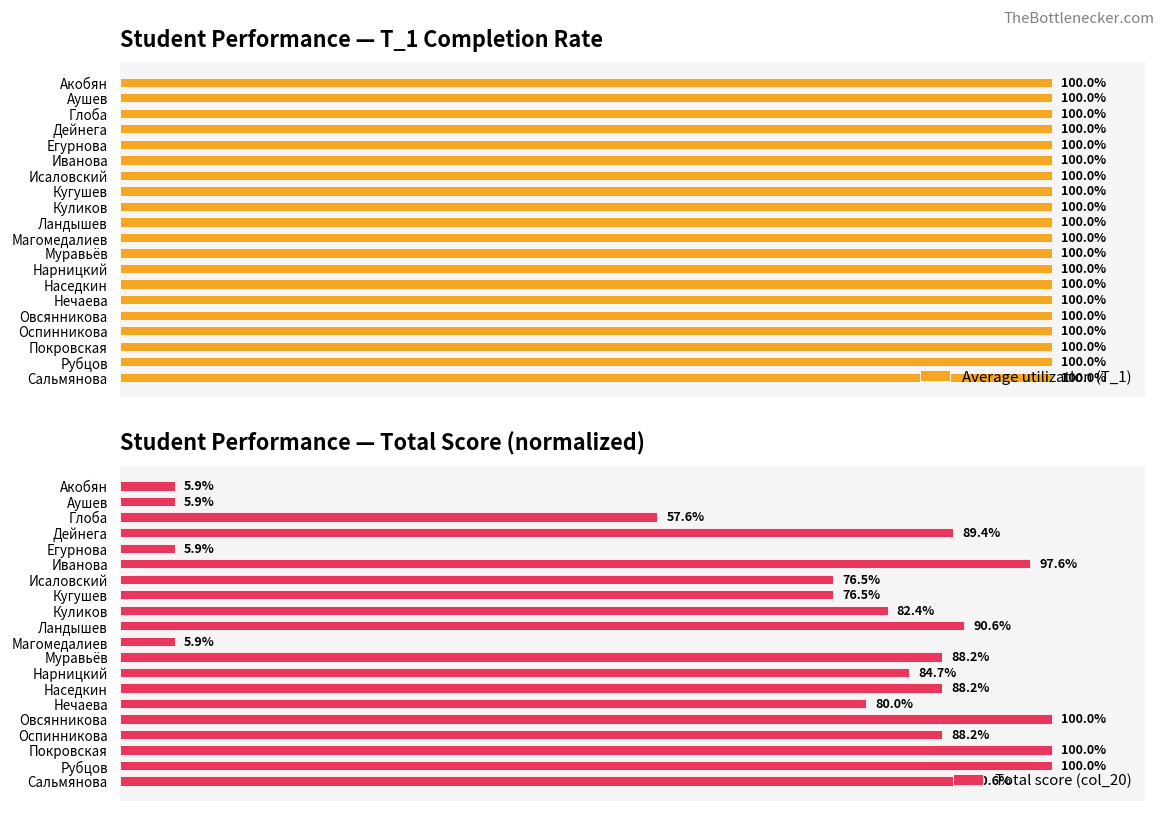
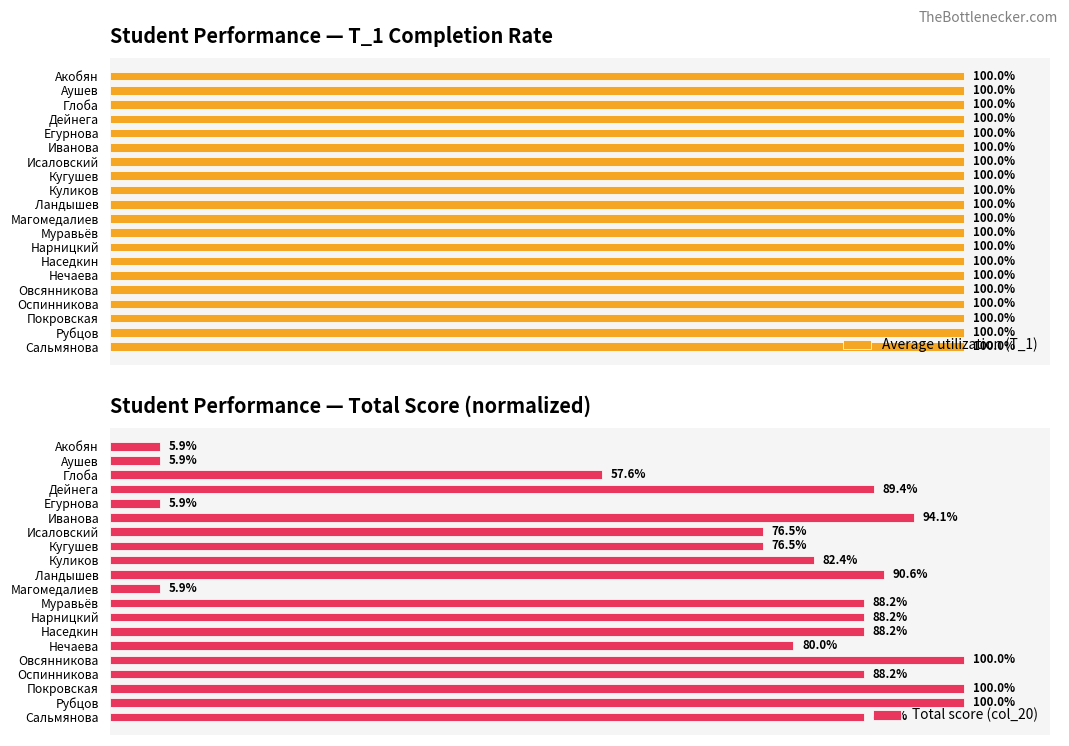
  {
    "Student Performance — Т_1 Completion Rate": {
      "Акобян": "100.0%",
      "Аушев": "100.0%",
      "Глоба": "100.0%",
      "Дейнега": "100.0%",
      "Егурнова": "100.0%",
      "Иванова": "100.0%",
      "Исаловский": "100.0%",
      "Кугушев": "100.0%",
      "Куликов": "100.0%",
      "Ландышев": "100.0%",
      "Магомедалиев": "100.0%",
      "Муравьёв": "100.0%",
      "Нарницкий": "100.0%",
      "Наседкин": "100.0%",
      "Нечаева": "100.0%",
      "Овсянникова": "100.0%",
      "Оспинникова": "100.0%",
      "Покровская": "100.0%",
      "Рубцов": "100.0%",
      "Сальмянова": "100.0%"
    },
    "Student Performance — Total Score (normalized)": {
      "Акобян": "5.9%",
      "Аушев": "5.9%",
      "Глоба": "57.6%",
      "Дейнега": "89.4%",
      "Егурнова": "5.9%",
-     "Иванова": "97.6%",
+     "Иванова": "94.1%",
      "Исаловский": "76.5%",
      "Кугушев": "76.5%",
      "Куликов": "82.4%",
      "Ландышев": "90.6%",
      "Магомедалиев": "5.9%",
      "Муравьёв": "88.2%",
-     "Нарницкий": "84.7%",
+     "Нарницкий": "88.2%",
      "Наседкин": "88.2%",
      "Нечаева": "80.0%",
      "Овсянникова": "100.0%",
      "Оспинникова": "88.2%",
      "Покровская": "100.0%",
      "Рубцов": "100.0%",
-     "Сальмянова": "90.6%"
+     "Сальмянова": "88.2%"
    }
  }
